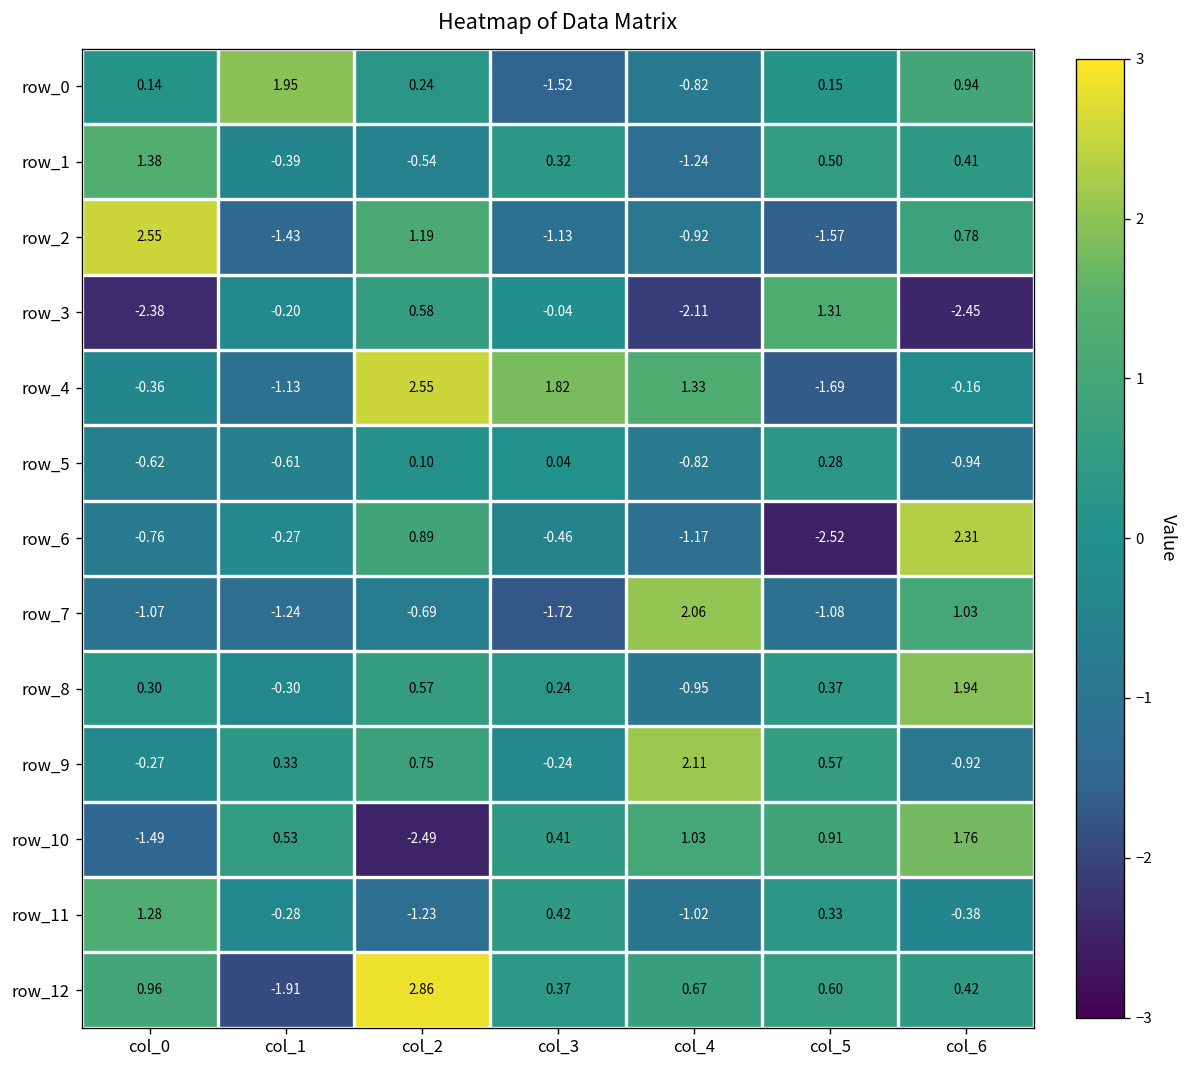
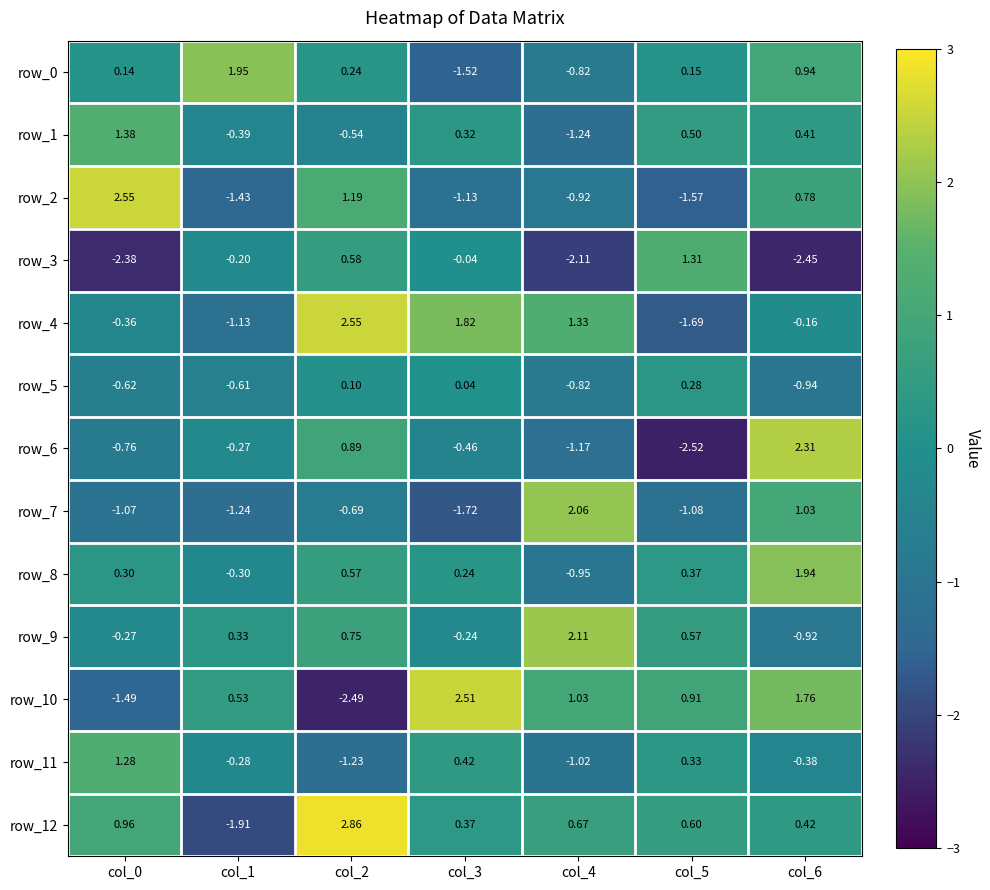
  {
    "row_0": {
      "col_0": 0.14,
      "col_1": 1.95,
      "col_2": 0.24,
      "col_3": -1.52,
      "col_4": -0.82,
      "col_5": 0.15,
      "col_6": 0.94
    },
    "row_1": {
      "col_0": 1.38,
      "col_1": -0.39,
      "col_2": -0.54,
      "col_3": 0.32,
      "col_4": -1.24,
      "col_5": 0.50,
      "col_6": 0.41
    },
    "row_2": {
      "col_0": 2.55,
      "col_1": -1.43,
      "col_2": 1.19,
      "col_3": -1.13,
      "col_4": -0.92,
      "col_5": -1.57,
      "col_6": 0.78
    },
    "row_3": {
      "col_0": -2.38,
      "col_1": -0.20,
      "col_2": 0.58,
      "col_3": -0.04,
      "col_4": -2.11,
      "col_5": 1.31,
      "col_6": -2.45
    },
    "row_4": {
      "col_0": -0.36,
      "col_1": -1.13,
      "col_2": 2.55,
      "col_3": 1.82,
      "col_4": 1.33,
      "col_5": -1.69,
      "col_6": -0.16
    },
    "row_5": {
      "col_0": -0.62,
      "col_1": -0.61,
      "col_2": 0.10,
      "col_3": 0.04,
      "col_4": -0.82,
      "col_5": 0.28,
      "col_6": -0.94
    },
    "row_6": {
      "col_0": -0.76,
      "col_1": -0.27,
      "col_2": 0.89,
      "col_3": -0.46,
      "col_4": -1.17,
      "col_5": -2.52,
      "col_6": 2.31
    },
    "row_7": {
      "col_0": -1.07,
      "col_1": -1.24,
      "col_2": -0.69,
      "col_3": -1.72,
      "col_4": 2.06,
      "col_5": -1.08,
      "col_6": 1.03
    },
    "row_8": {
      "col_0": 0.30,
      "col_1": -0.30,
      "col_2": 0.57,
      "col_3": 0.24,
      "col_4": -0.95,
      "col_5": 0.37,
      "col_6": 1.94
    },
    "row_9": {
      "col_0": -0.27,
      "col_1": 0.33,
      "col_2": 0.75,
      "col_3": -0.24,
      "col_4": 2.11,
      "col_5": 0.57,
      "col_6": -0.92
    },
    "row_10": {
      "col_0": -1.49,
      "col_1": 0.53,
      "col_2": -2.49,
-     "col_3": 0.41,
+     "col_3": 2.51,
      "col_4": 1.03,
      "col_5": 0.91,
      "col_6": 1.76
    },
    "row_11": {
      "col_0": 1.28,
      "col_1": -0.28,
      "col_2": -1.23,
      "col_3": 0.42,
      "col_4": -1.02,
      "col_5": 0.33,
      "col_6": -0.38
    },
    "row_12": {
      "col_0": 0.96,
      "col_1": -1.91,
      "col_2": 2.86,
      "col_3": 0.37,
      "col_4": 0.67,
      "col_5": 0.60,
      "col_6": 0.42
    }
  }
